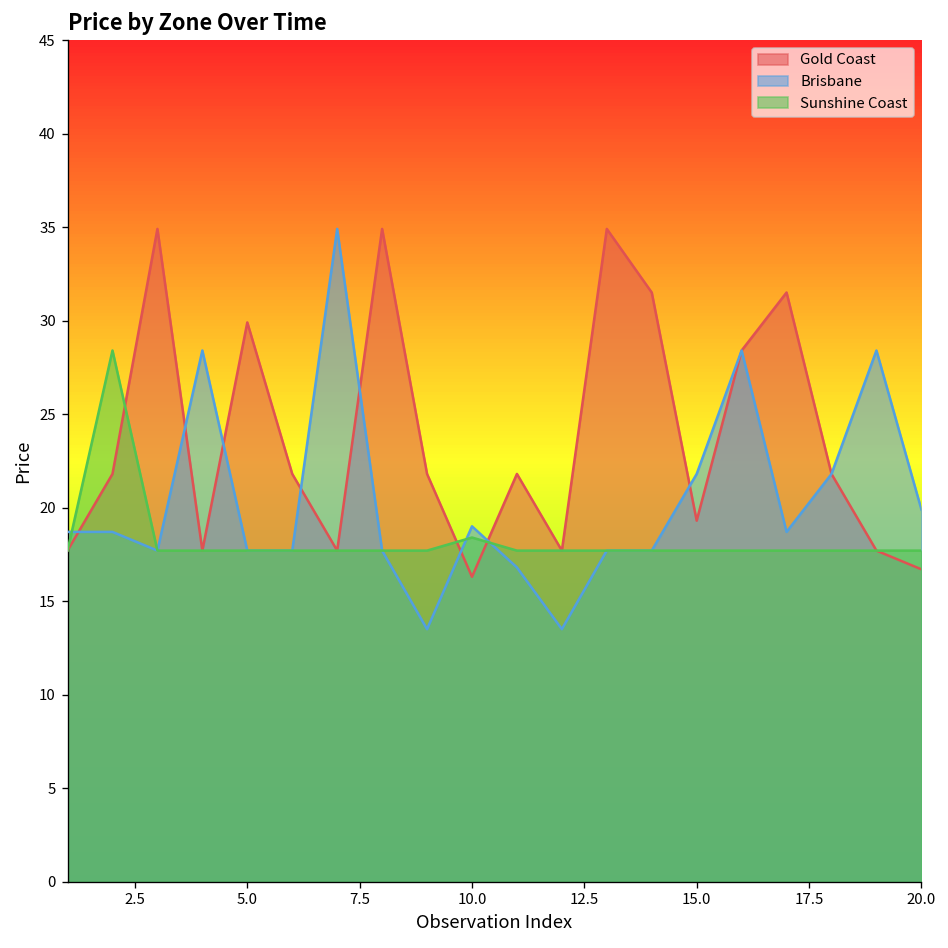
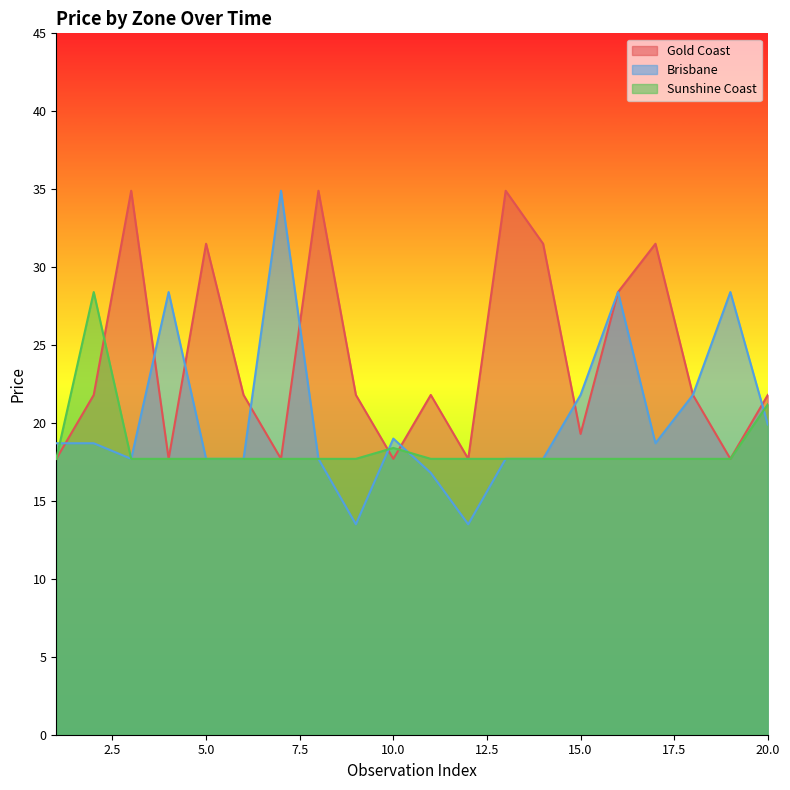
  {
    "Gold Coast": {
-     "5.0": 29.9,
-     "10.0": 16.3,
+     "5.0": 31.5,
+     "10.0": 17.7,
      "15.0": 19.3,
-     "20.0": 16.7
+     "20.0": 21.8
    },
    "Brisbane": {
      "10.0": 19.0,
      "15.0": 21.8,
      "20.0": 19.9
    },
    "Sunshine Coast": {
      "10.0": 18.4,
      "15.0": 17.7,
-     "20.0": 17.7
+     "20.0": 21.2
    }
  }
